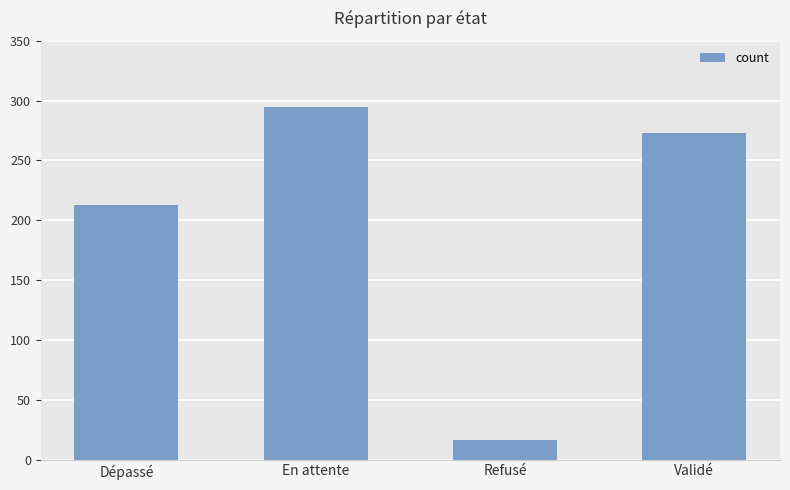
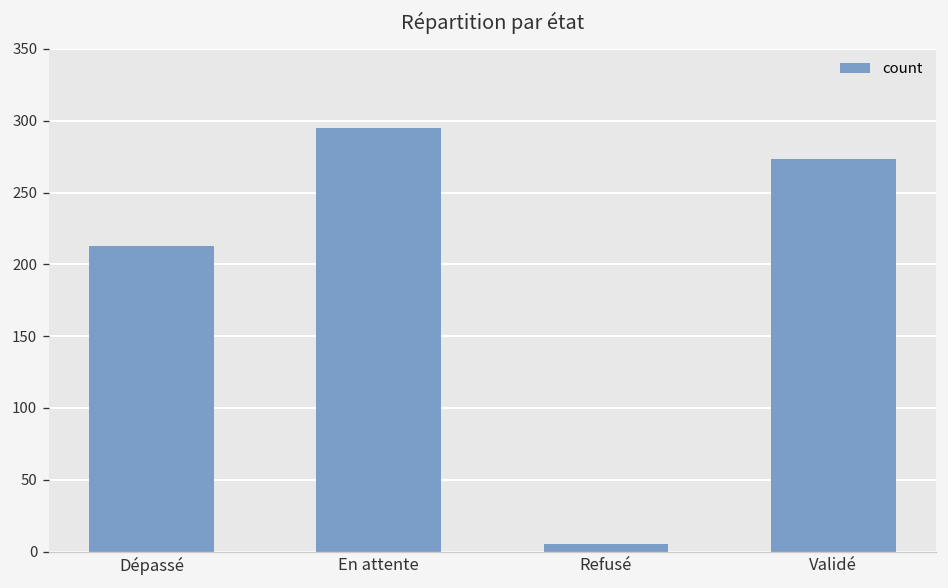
  {
    "Dépassé": 213,
    "En attente": 295,
-   "Refusé": 16,
+   "Refusé": 5,
    "Validé": 273
  }
